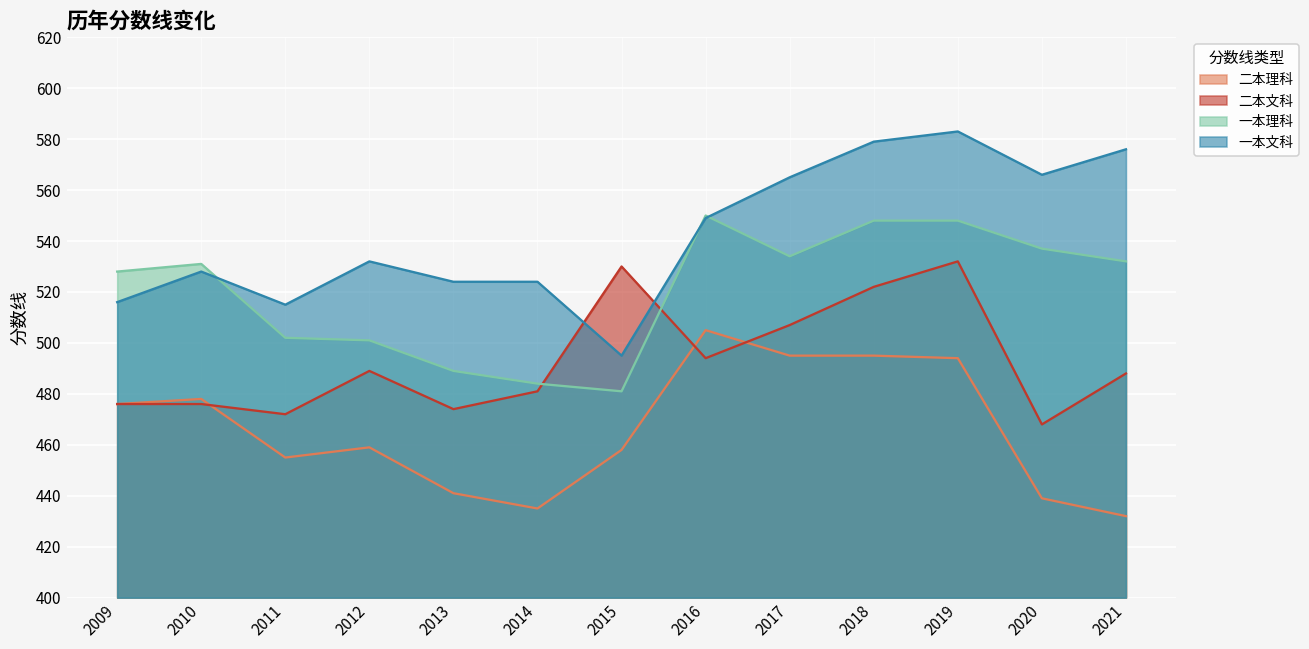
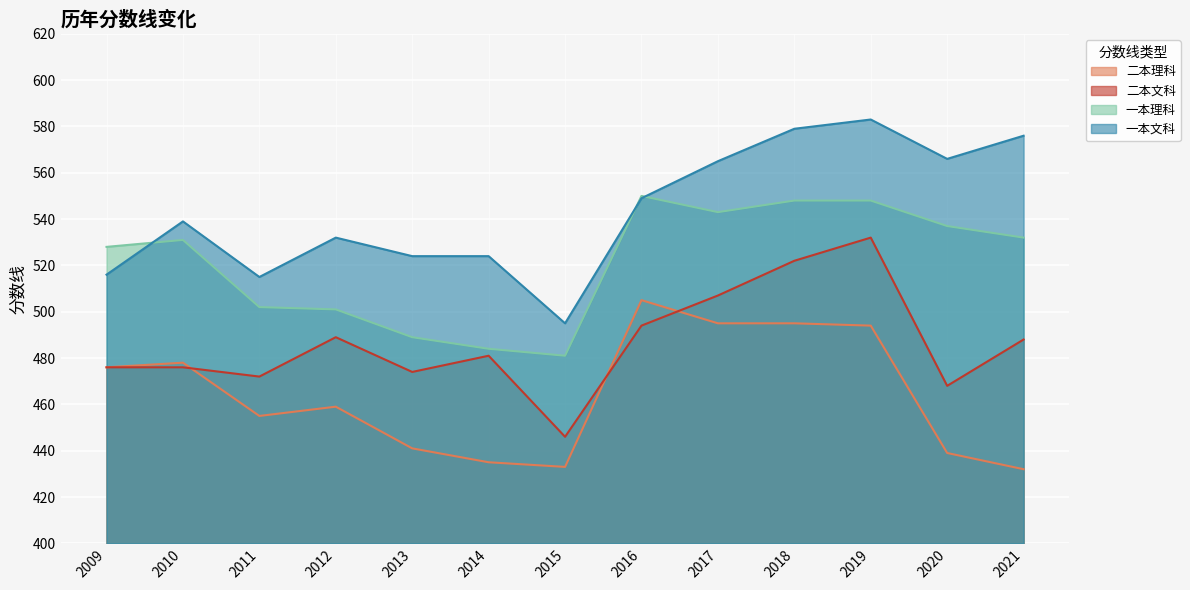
  {
    "二本理科": {
      "2010": 478,
      "2011": 455,
      "2012": 459,
      "2013": 441,
      "2014": 435,
-     "2015": 458,
+     "2015": 433,
      "2016": 505,
      "2017": 495,
      "2018": 495,
      "2019": 494,
      "2020": 439,
      "2021": 432
    },
    "二本文科": {
      "2010": 476,
      "2011": 472,
      "2012": 489,
      "2013": 474,
      "2014": 481,
-     "2015": 530,
+     "2015": 446,
      "2016": 494,
      "2017": 507,
      "2018": 522,
      "2019": 532,
      "2020": 468,
      "2021": 488
    },
    "一本理科": {
      "2009": 528,
      "2010": 531,
      "2011": 502,
      "2012": 501,
      "2013": 489,
      "2014": 484,
      "2015": 481,
-     "2017": 534,
+     "2017": 543,
      "2018": 548,
      "2019": 548,
      "2020": 537,
      "2021": 532
    },
    "一本文科": {
      "2009": 516,
-     "2010": 528,
+     "2010": 539,
      "2011": 515,
      "2012": 532,
      "2013": 524,
      "2014": 524,
      "2015": 495,
      "2017": 565,
      "2018": 579,
      "2019": 583,
      "2020": 566,
      "2021": 576
    }
  }
